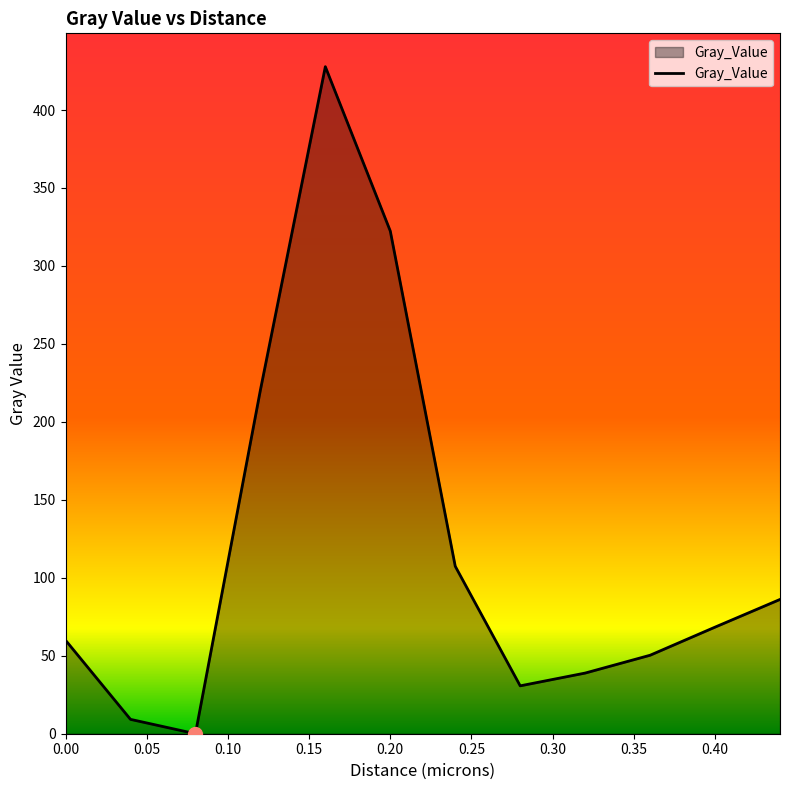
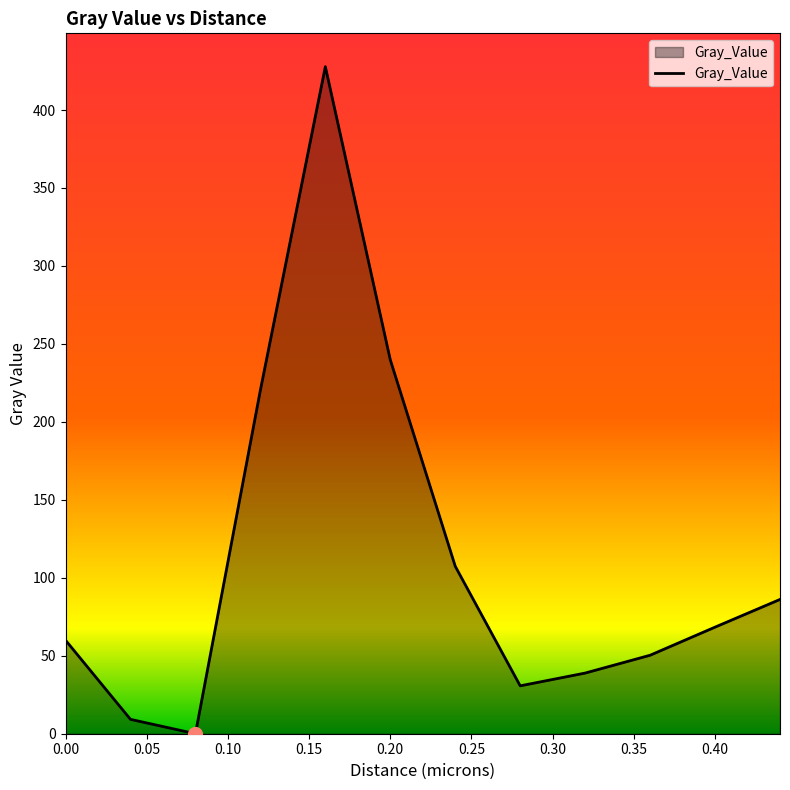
  {
    "Gray_Value": {
      "0.00": 60,
-     "0.20": 322,
+     "0.20": 240,
      "0.40": 68
    }
  }
